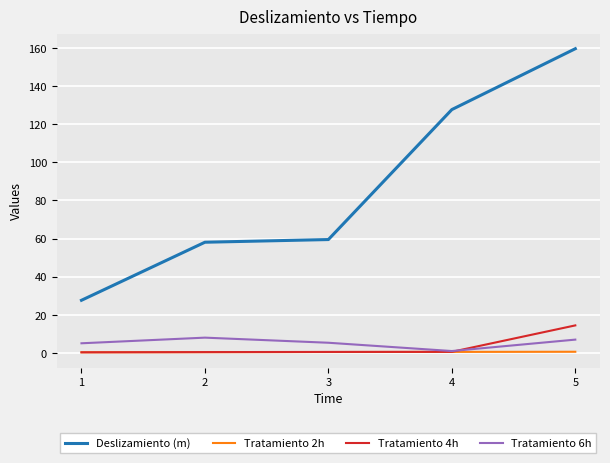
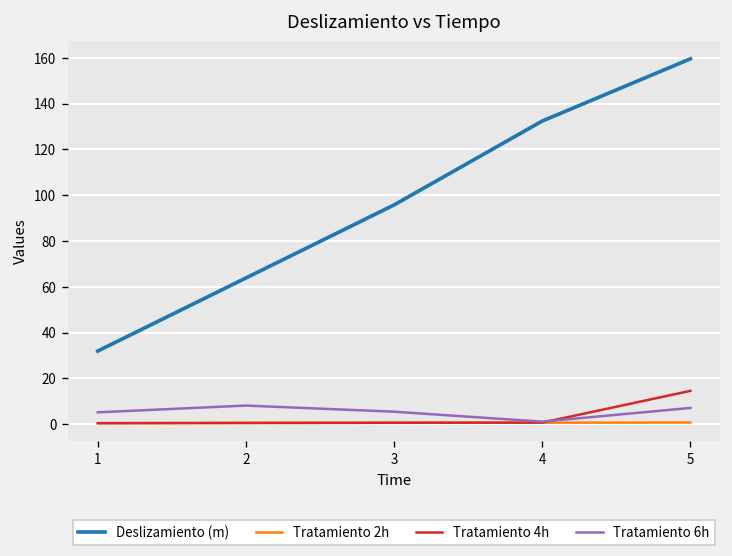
  {
    "Deslizamiento (m)": {
-     "1": 28,
-     "2": 58,
-     "3": 60,
-     "4": 128,
+     "1": 32,
+     "2": 64,
+     "3": 96,
+     "4": 132,
      "5": 160
    },
    "Tratamiento 2h": {
      "5": 1
    },
    "Tratamiento 4h": {
      "5": 15
    },
    "Tratamiento 6h": {
      "1": 5,
      "2": 8,
      "3": 5,
      "5": 7
    }
  }
